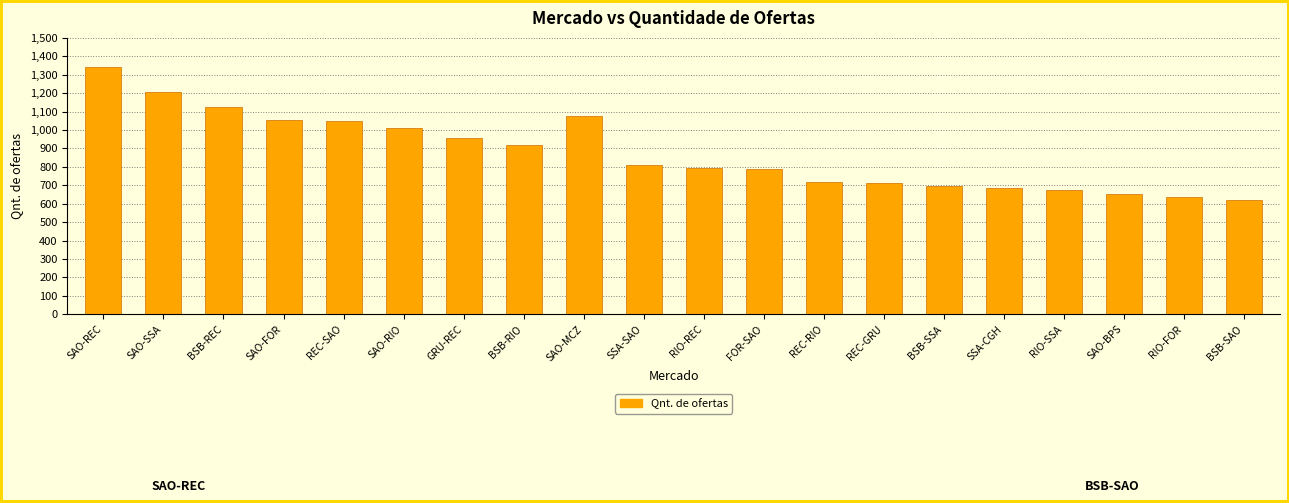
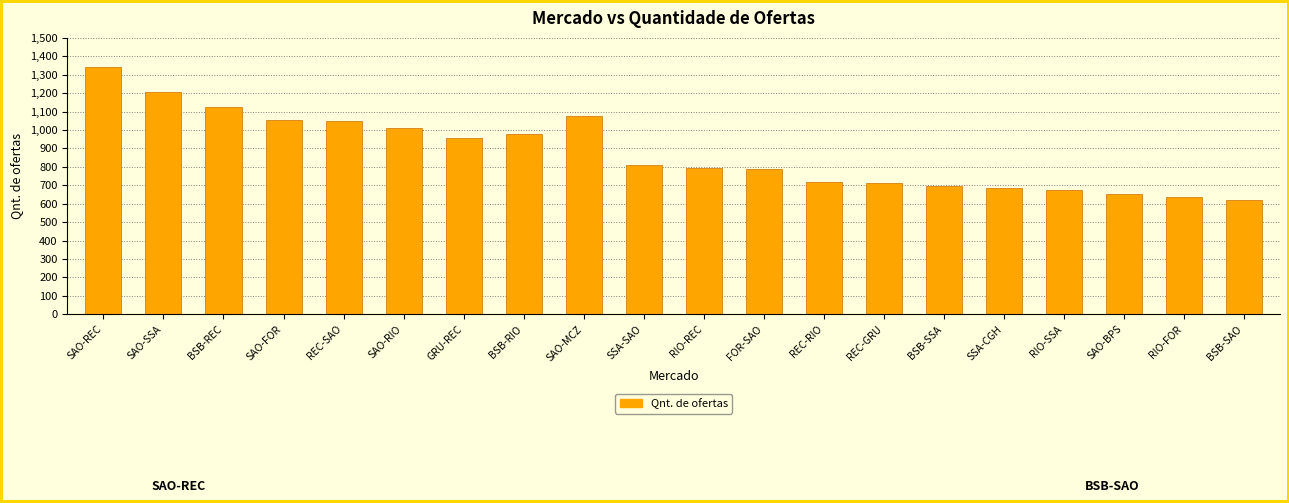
  {
    "SAO-REC": "1,340",
    "SAO-SSA": "1,200",
    "BSB-REC": "1,130",
    "SAO-FOR": "1,060",
    "REC-SAO": "1,050",
    "SAO-RIO": "1,010",
    "GRU-REC": "960",
-   "BSB-RIO": "920",
+   "BSB-RIO": "980",
    "SAO-MCZ": "1,080",
    "SSA-SAO": "810",
    "RIO-REC": "790",
    "FOR-SAO": "790",
    "REC-RIO": "720",
    "REC-GRU": "710",
    "BSB-SSA": "700",
    "SSA-CGH": "690",
    "RIO-SSA": "670",
    "SAO-BPS": "660",
    "RIO-FOR": "640",
    "BSB-SAO": "620"
  }
